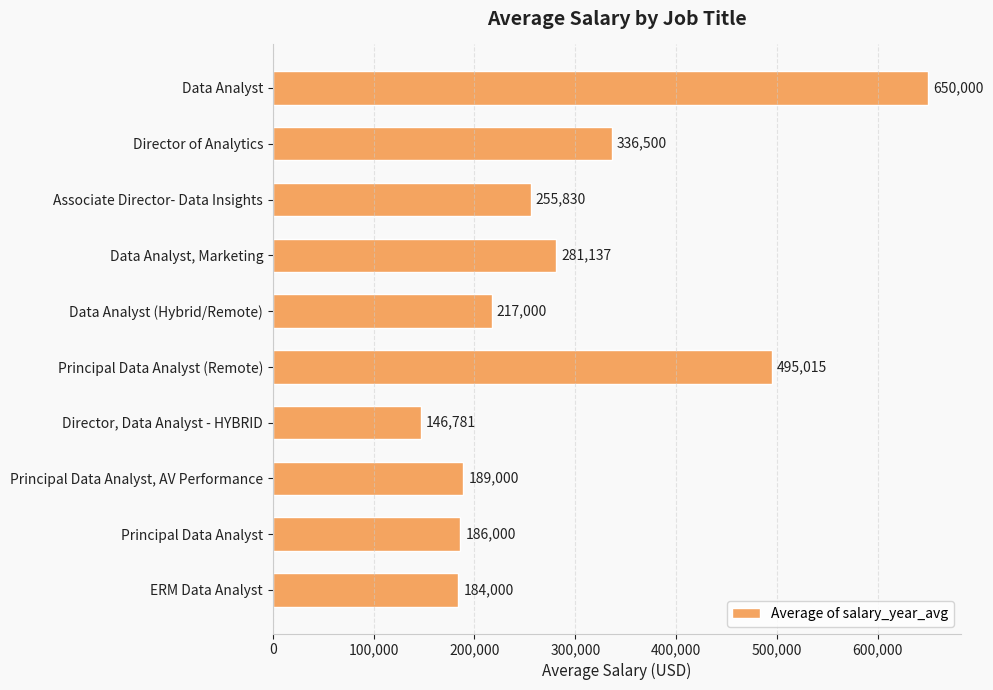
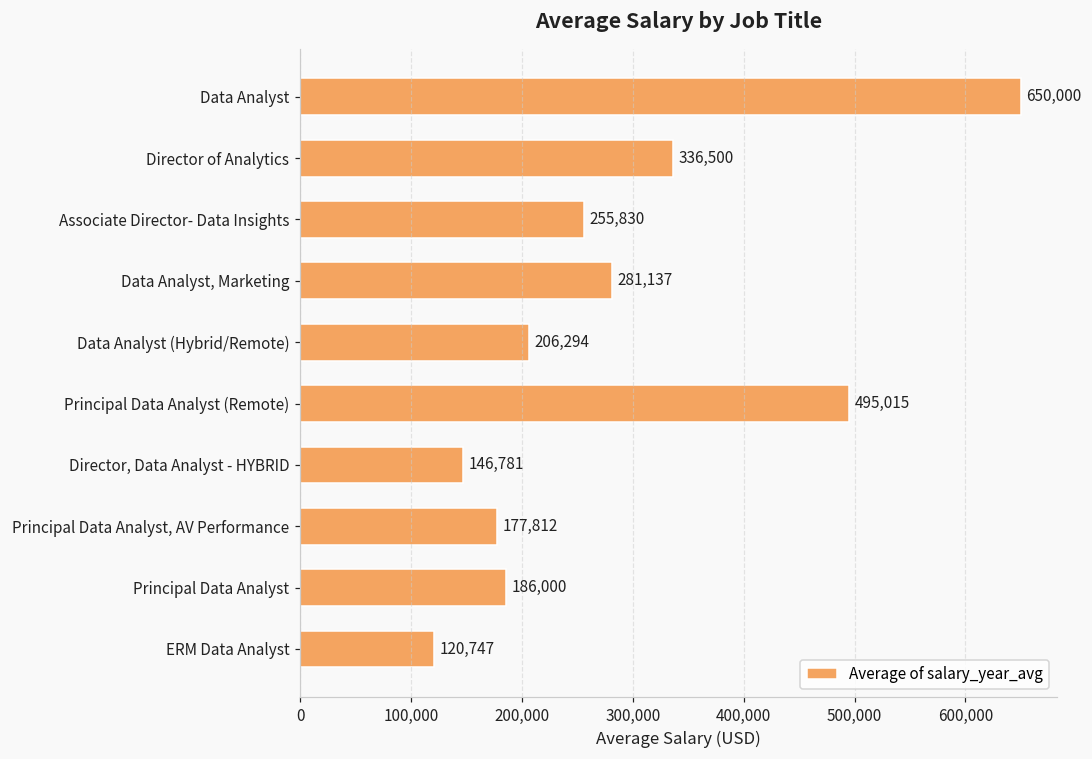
  {
    "Data Analyst": "650,000",
    "Director of Analytics": "336,500",
    "Associate Director- Data Insights": "255,830",
    "Data Analyst, Marketing": "281,137",
-   "Data Analyst (Hybrid/Remote)": "217,000",
+   "Data Analyst (Hybrid/Remote)": "206,294",
    "Principal Data Analyst (Remote)": "495,015",
    "Director, Data Analyst - HYBRID": "146,781",
-   "Principal Data Analyst, AV Performance": "189,000",
+   "Principal Data Analyst, AV Performance": "177,812",
    "Principal Data Analyst": "186,000",
-   "ERM Data Analyst": "184,000"
+   "ERM Data Analyst": "120,747"
  }
